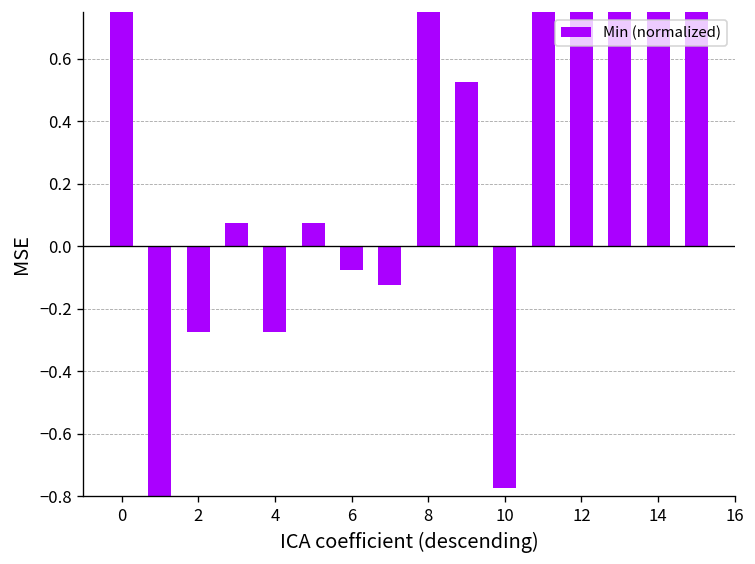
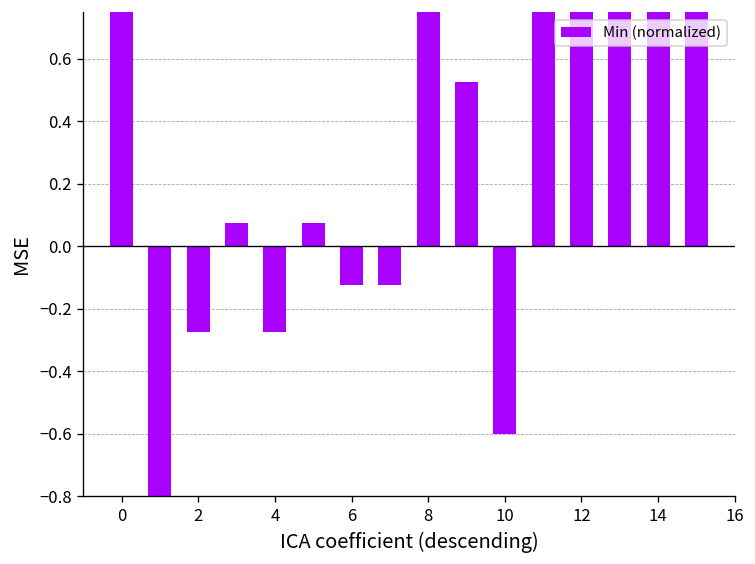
  {
    "0": 0.75,
    "2": -0.28,
    "4": -0.28,
-   "6": -0.08,
-   "10": -0.78
+   "6": -0.13,
+   "10": -0.60
  }
